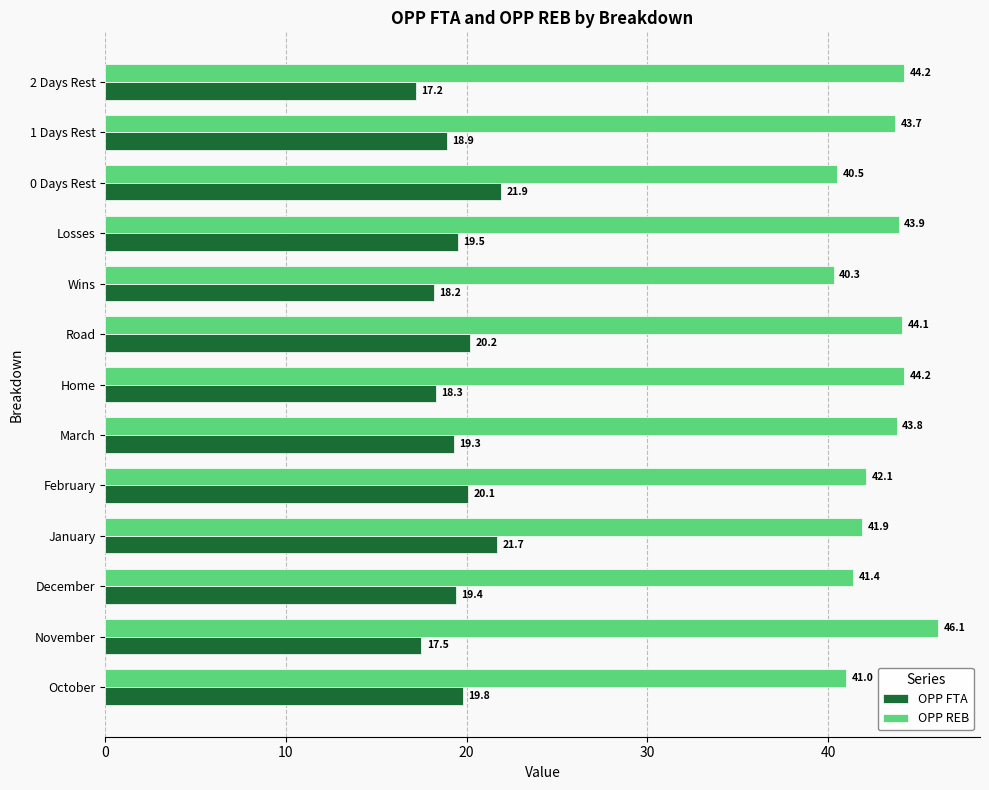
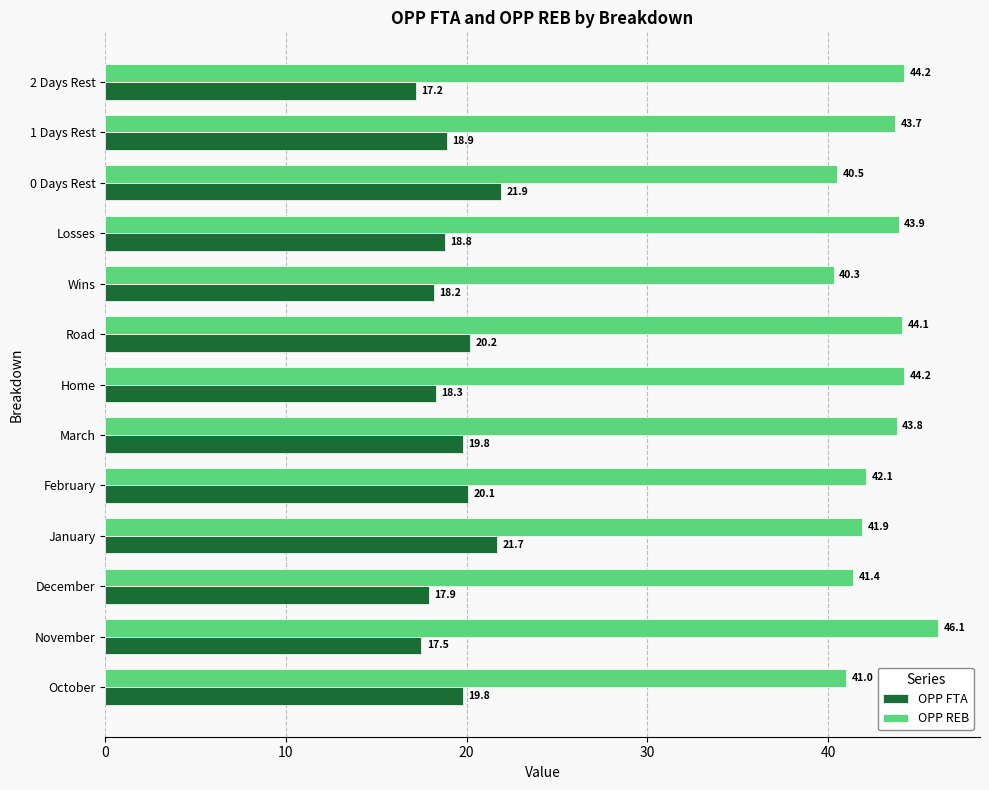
  {
    "OPP FTA": {
      "2 Days Rest": 17.2,
      "1 Days Rest": 18.9,
      "0 Days Rest": 21.9,
-     "Losses": 19.5,
+     "Losses": 18.8,
      "Wins": 18.2,
      "Road": 20.2,
      "Home": 18.3,
-     "March": 19.3,
+     "March": 19.8,
      "February": 20.1,
      "January": 21.7,
-     "December": 19.4,
+     "December": 17.9,
      "November": 17.5,
      "October": 19.8
    },
    "OPP REB": {
      "2 Days Rest": 44.2,
      "1 Days Rest": 43.7,
      "0 Days Rest": 40.5,
      "Losses": 43.9,
      "Wins": 40.3,
      "Road": 44.1,
      "Home": 44.2,
      "March": 43.8,
      "February": 42.1,
      "January": 41.9,
      "December": 41.4,
      "November": 46.1,
      "October": 41.0
    }
  }
